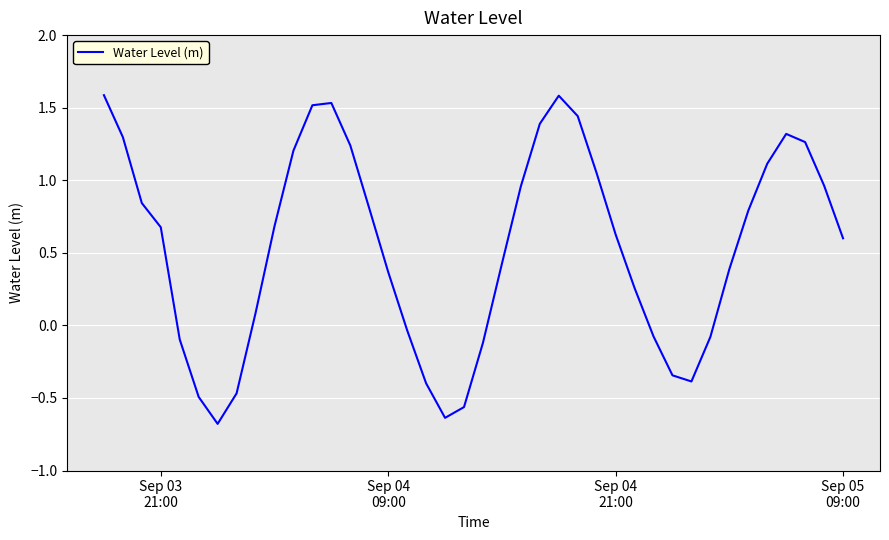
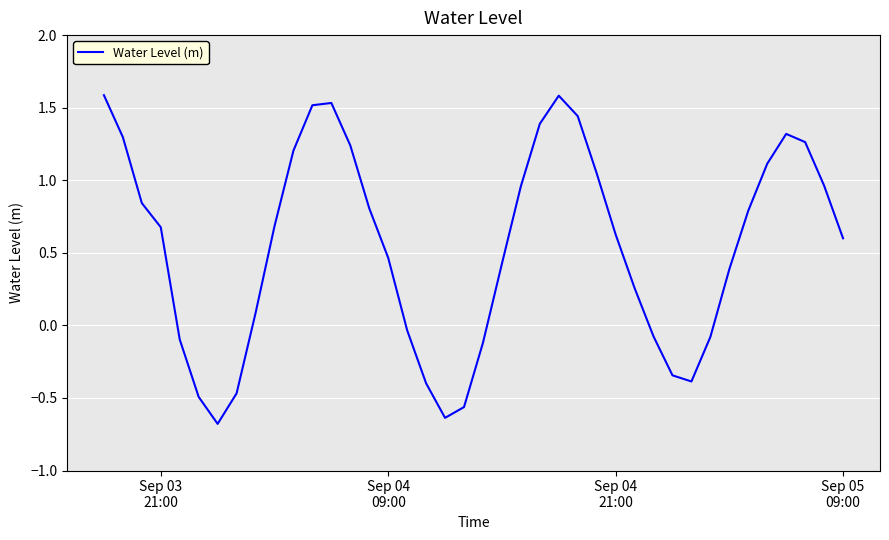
  {
    "Sep 03 21:00": 0.68,
-   "Sep 04 09:00": 0.37,
+   "Sep 04 09:00": 0.47,
    "Sep 04 21:00": 0.63,
    "Sep 05 09:00": 0.60
  }
